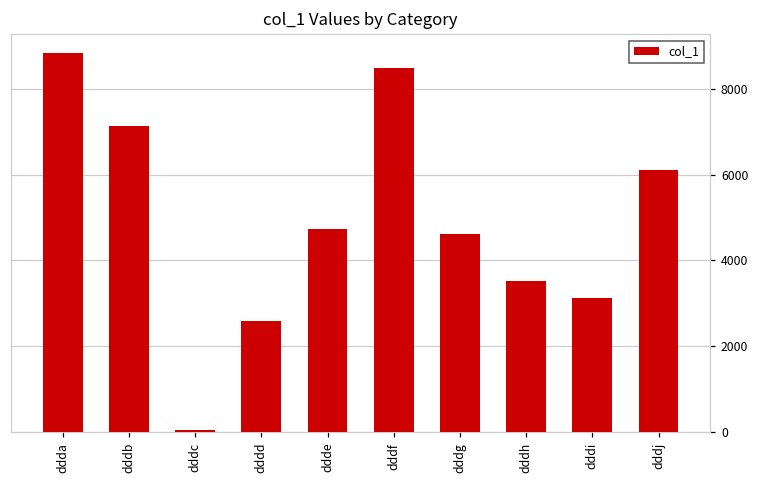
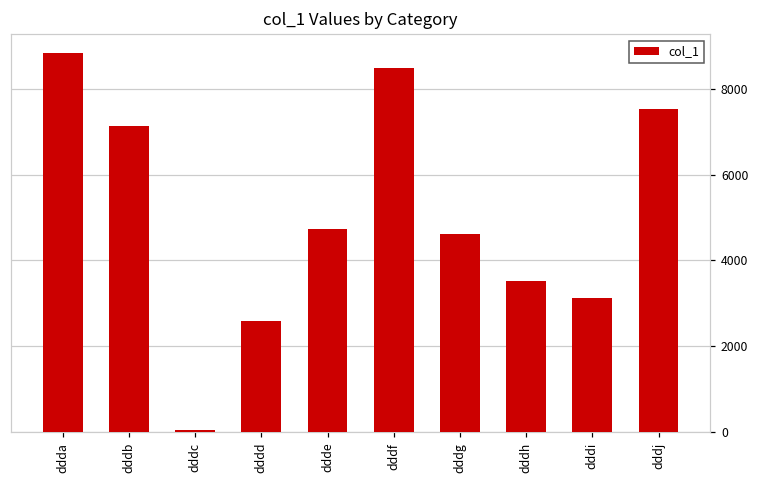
  {
    "ddda": 8800,
    "dddb": 7100,
    "dddd": 2600,
    "ddde": 4700,
    "dddf": 8500,
    "dddg": 4600,
    "dddh": 3500,
    "dddi": 3100,
-   "dddj": 6100
+   "dddj": 7500
  }
